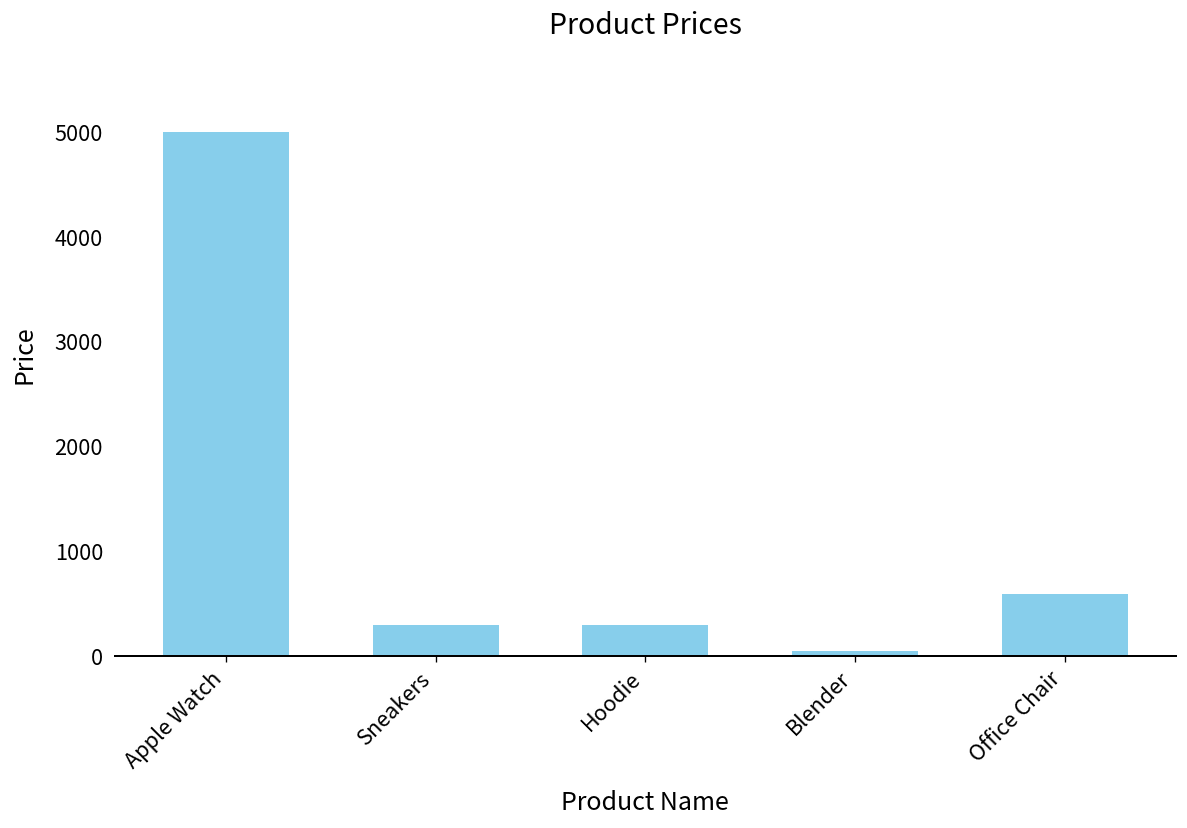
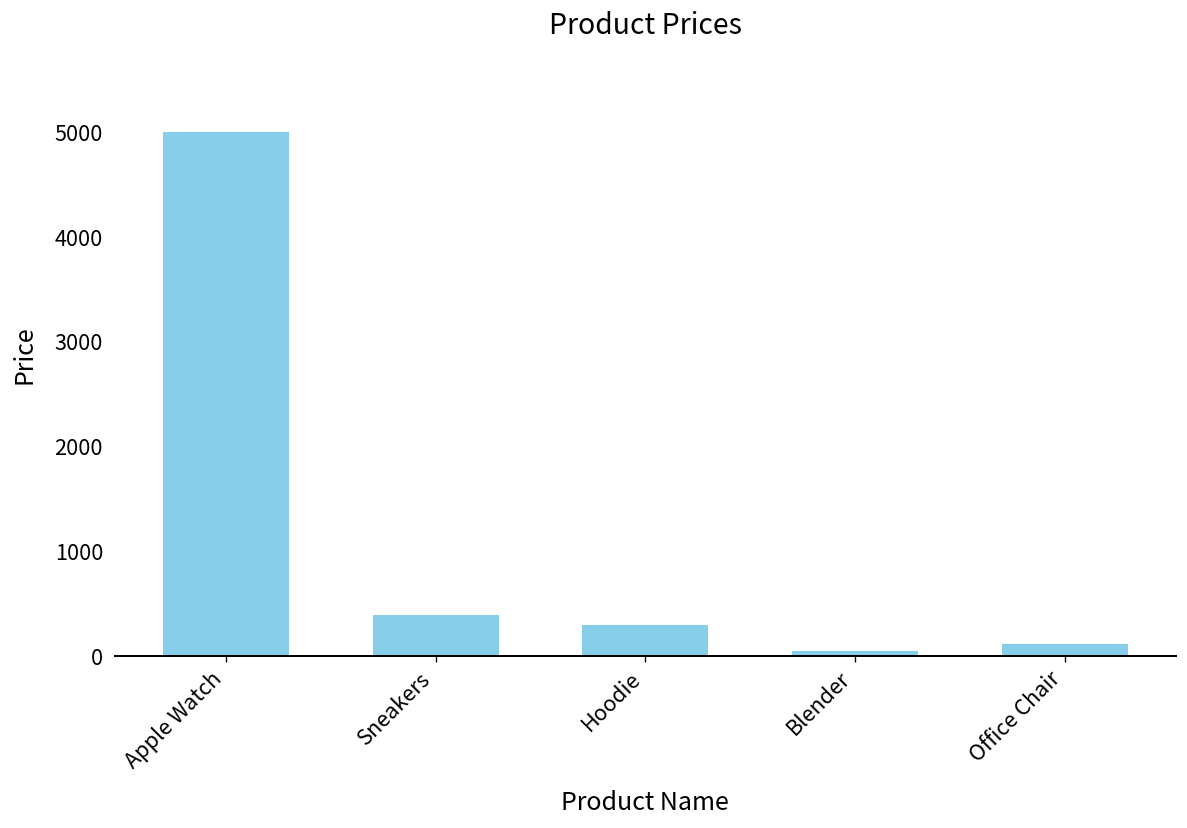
  {
    "Apple Watch": 5000,
-   "Sneakers": 300,
+   "Sneakers": 400,
    "Hoodie": 300,
    "Blender": 0,
-   "Office Chair": 600
+   "Office Chair": 100
  }
